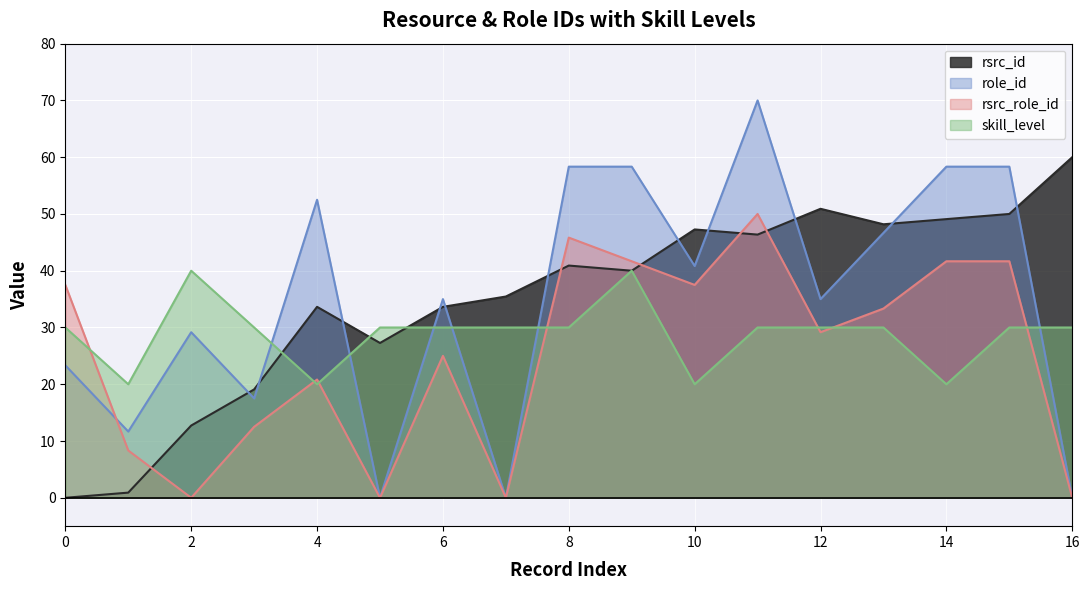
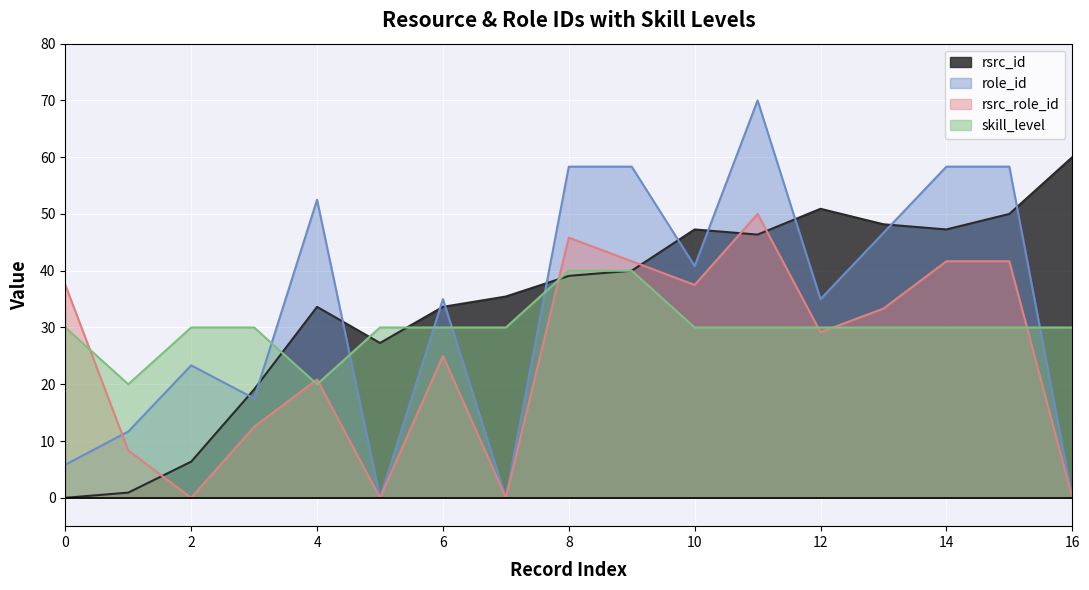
  {
    "rsrc_id": {
      "0": 0,
-     "2": 13,
+     "2": 6,
      "4": 34,
      "6": 34,
-     "8": 41,
+     "8": 39,
      "10": 47,
      "12": 51,
-     "14": 49,
+     "14": 47,
      "16": 60
    },
    "role_id": {
-     "0": 23,
-     "2": 29,
+     "0": 6,
+     "2": 23,
      "4": 53,
      "6": 35,
      "8": 58,
      "10": 41,
      "12": 35,
      "14": 58
    },
    "rsrc_role_id": {
      "0": 38,
      "2": 0,
      "4": 21,
      "6": 25,
      "8": 46,
      "10": 38,
      "12": 29,
      "14": 42
    },
    "skill_level": {
      "0": 30,
-     "2": 40,
+     "2": 30,
      "4": 20,
      "6": 30,
-     "8": 30,
-     "10": 20,
+     "8": 40,
+     "10": 30,
      "12": 30,
-     "14": 20,
+     "14": 30,
      "16": 30
    }
  }
